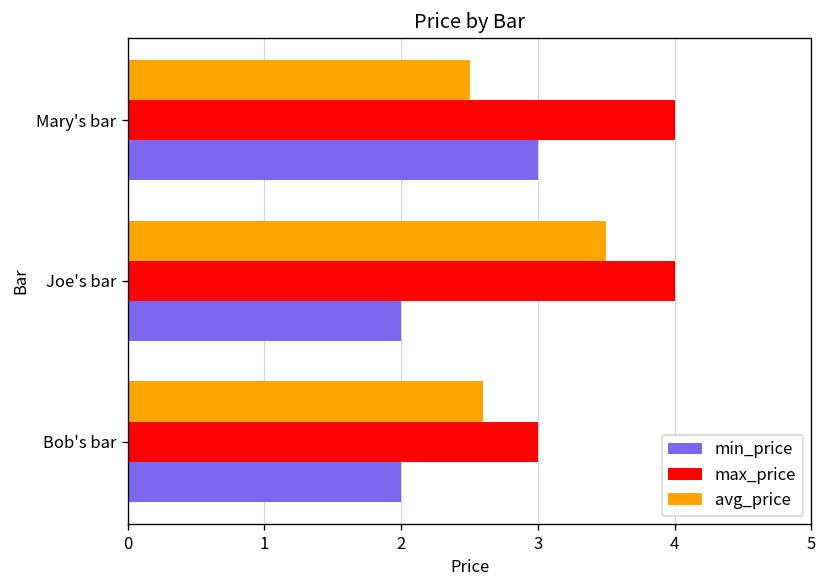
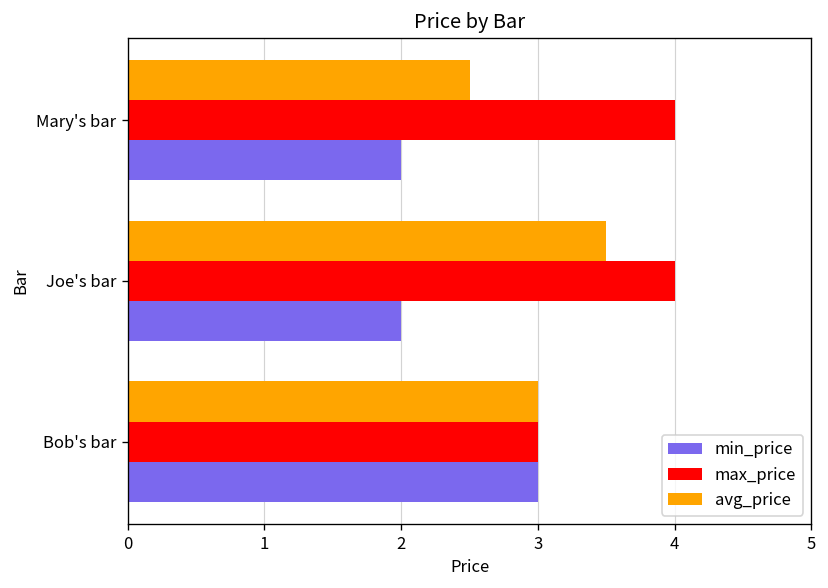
  {
    "min_price": {
-     "Mary's bar": 3,
+     "Mary's bar": 2,
      "Joe's bar": 2,
-     "Bob's bar": 2
+     "Bob's bar": 3
    },
    "max_price": {
      "Mary's bar": 4.0,
      "Joe's bar": 4.0,
      "Bob's bar": 3.0
    },
    "avg_price": {
      "Mary's bar": 2.5,
      "Joe's bar": 3.5,
-     "Bob's bar": 2.6
+     "Bob's bar": 3.0
    }
  }
